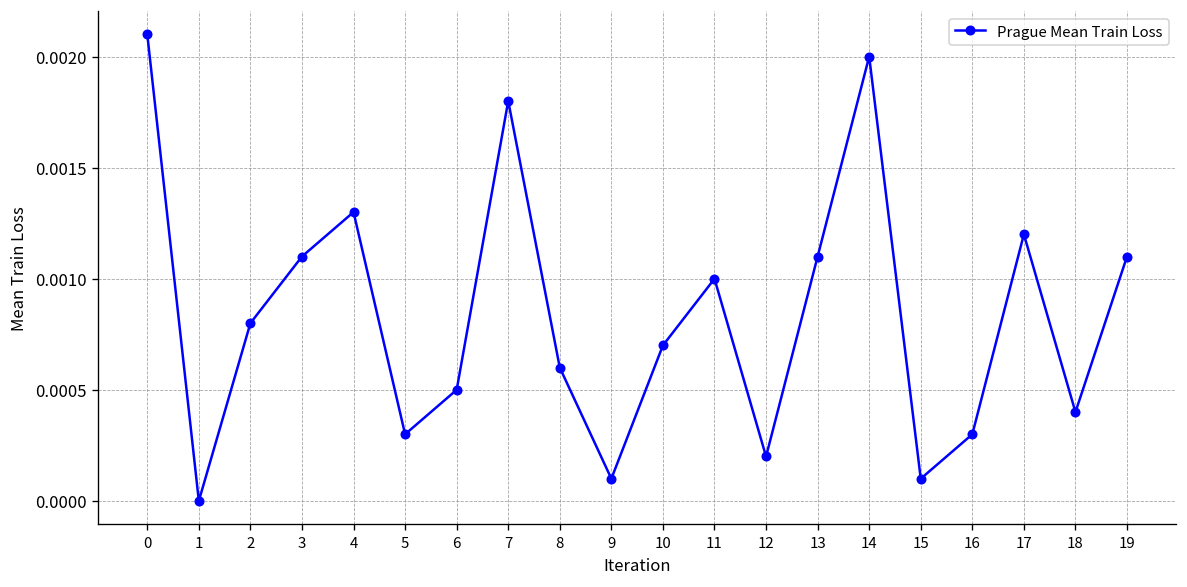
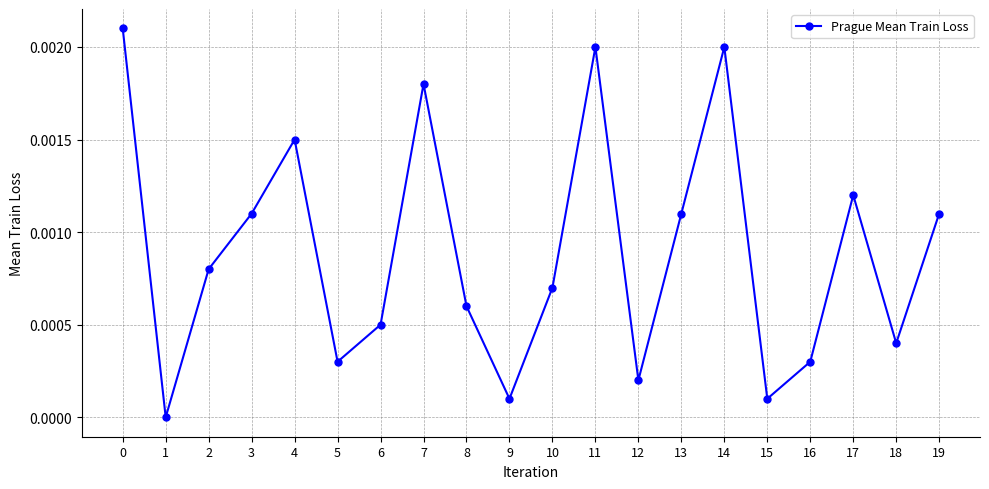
  {
    "0": 0.0021,
    "1": 0.0000,
    "2": 0.0008,
    "3": 0.0011,
-   "4": 0.0013,
+   "4": 0.0015,
    "5": 0.0003,
    "6": 0.0005,
    "7": 0.0018,
    "8": 0.0006,
    "9": 0.0001,
    "10": 0.0007,
-   "11": 0.001,
+   "11": 0.002,
    "12": 0.0002,
    "13": 0.0011,
    "14": 0.0020,
    "15": 0.0001,
    "16": 0.0003,
    "17": 0.0012,
    "18": 0.0004,
    "19": 0.0011
  }
